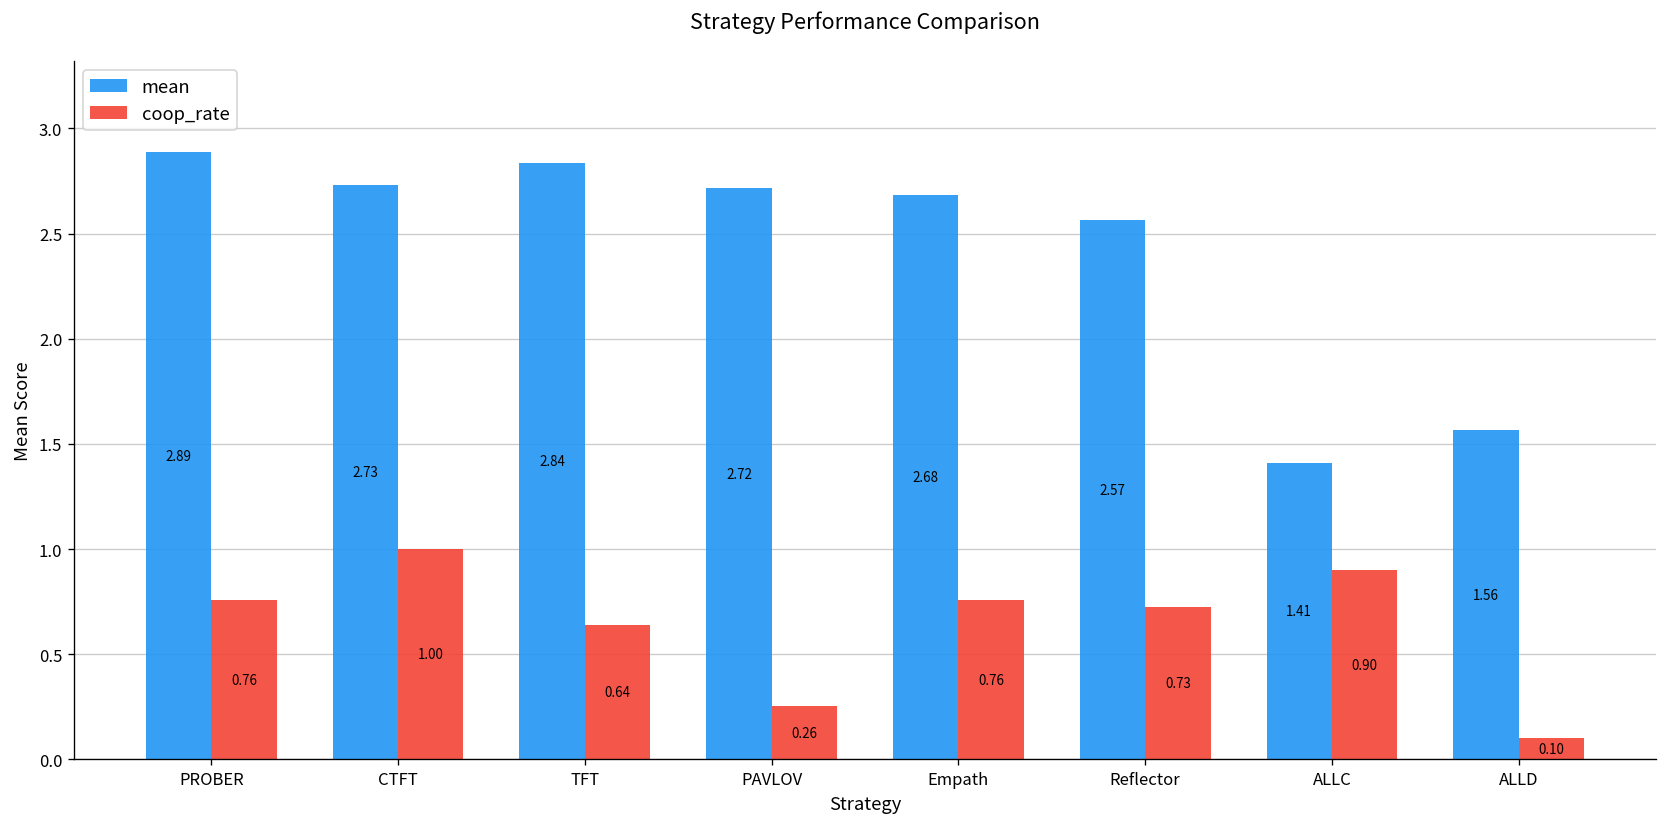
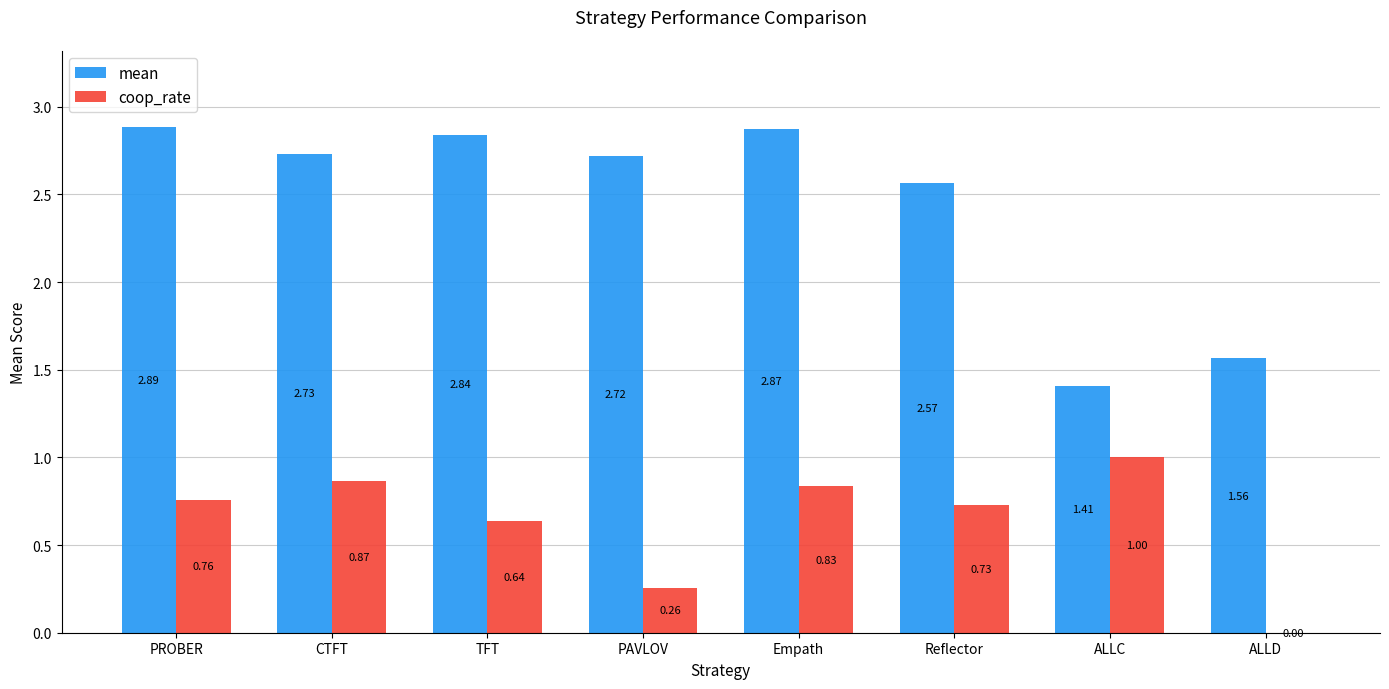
  {
    "mean": {
      "PROBER": 2.89,
      "CTFT": 2.73,
      "TFT": 2.84,
      "PAVLOV": 2.72,
-     "Empath": 2.68,
+     "Empath": 2.87,
      "Reflector": 2.57,
      "ALLC": 1.41,
      "ALLD": 1.56
    },
    "coop_rate": {
      "PROBER": 0.76,
-     "CTFT": 1.00,
+     "CTFT": 0.87,
      "TFT": 0.64,
      "PAVLOV": 0.26,
-     "Empath": 0.76,
+     "Empath": 0.83,
      "Reflector": 0.73,
-     "ALLC": 0.90,
-     "ALLD": 0.10
+     "ALLC": 1.00,
+     "ALLD": 0.00
    }
  }
